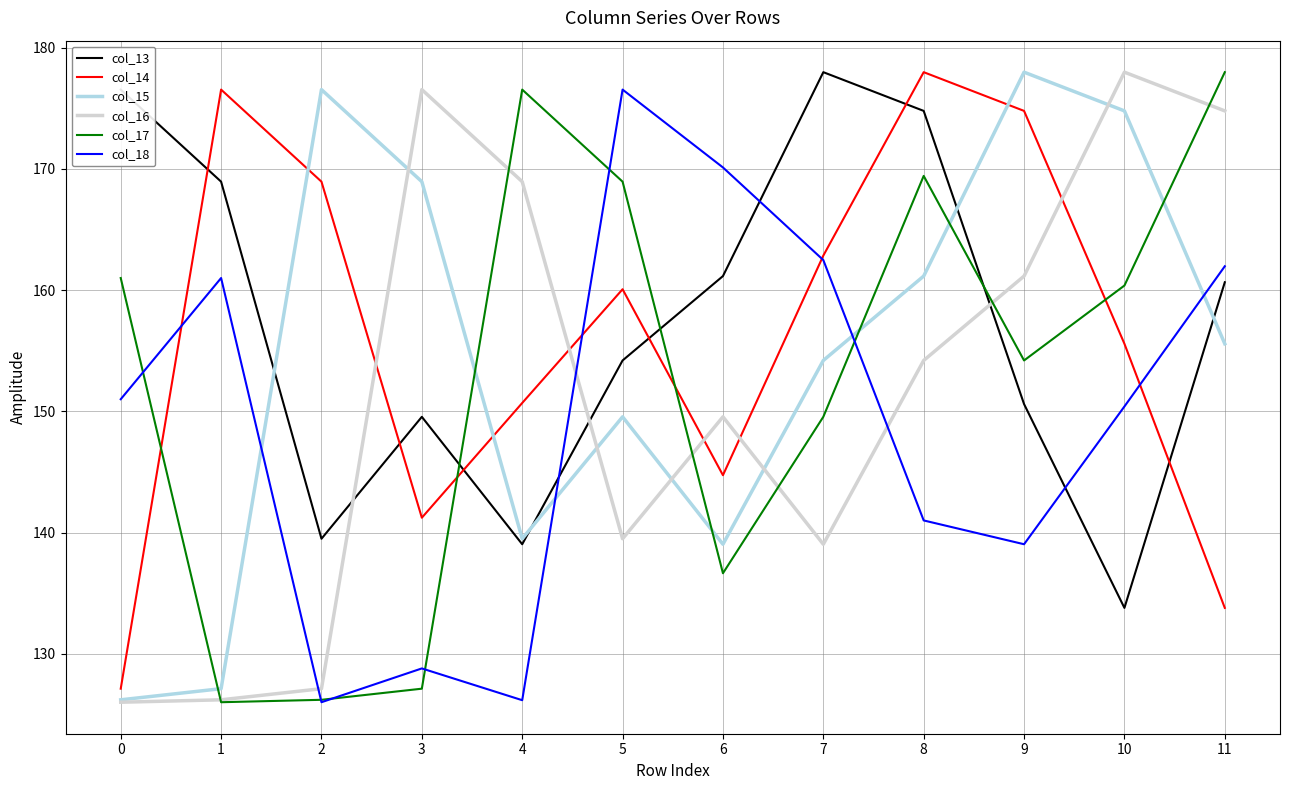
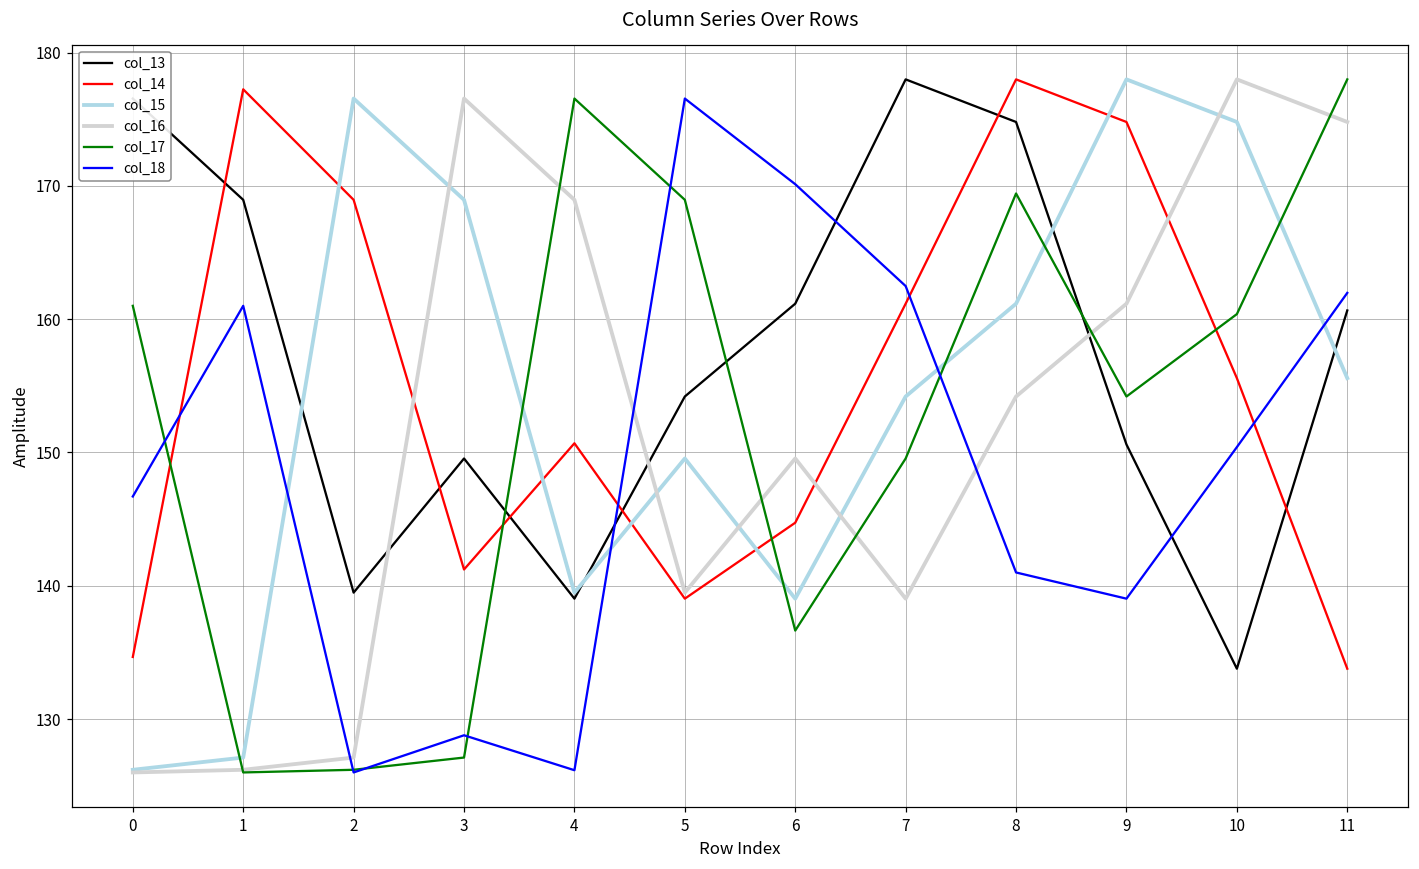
  {
    "col_13": {
      "1": 169.0,
      "2": 139.5,
      "3": 149.5,
      "4": 139.0,
      "5": 154.2,
      "6": 161.2,
      "7": 178.0,
      "8": 174.8,
      "9": 150.6,
      "10": 133.8,
      "11": 160.7
    },
    "col_14": {
-     "0": 127.1,
-     "1": 176.5,
+     "0": 134.7,
+     "1": 177.2,
      "2": 169.0,
      "3": 141.2,
      "4": 150.7,
-     "5": 160.1,
+     "5": 139.0,
      "6": 144.7,
-     "7": 162.9,
+     "7": 161.2,
      "8": 178.0,
      "9": 174.8,
      "10": 155.6,
      "11": 133.8
    },
    "col_17": {
      "0": 161.0,
      "3": 127.1,
      "4": 176.5,
      "5": 169.0,
      "6": 136.6,
      "7": 149.5,
      "8": 169.4,
      "9": 154.2,
      "10": 160.4,
      "11": 178.0
    },
    "col_18": {
-     "0": 151.0,
+     "0": 146.7,
      "1": 161.0,
      "3": 128.8,
      "4": 126.2,
      "5": 176.5,
      "6": 170.1,
      "7": 162.5,
      "8": 141.0,
      "9": 139.0,
      "10": 150.4,
      "11": 162.0
    }
  }
